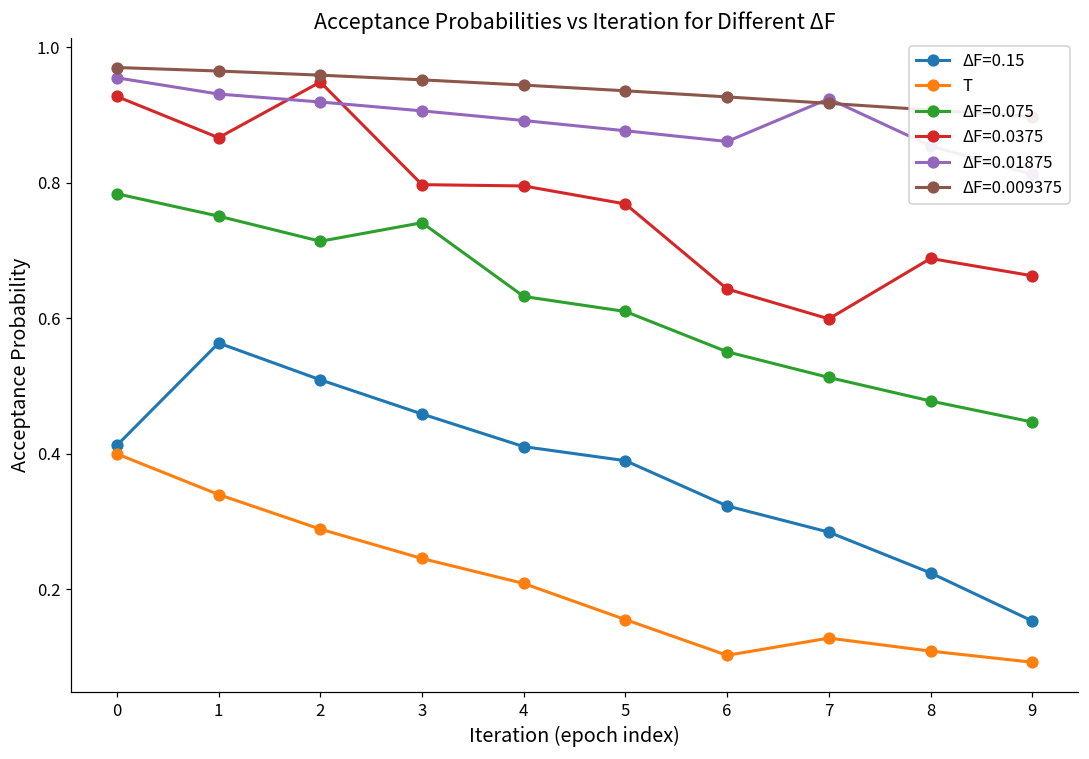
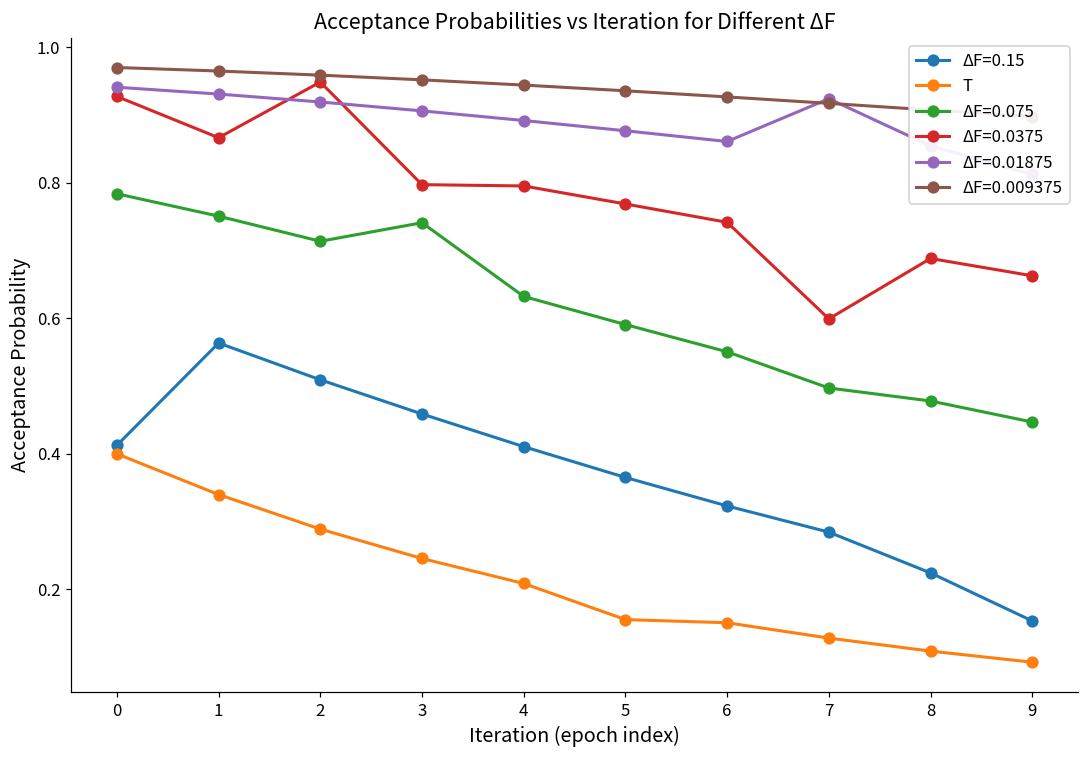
  {
    "ΔF=0.15": {
      "0": 0.41,
      "1": 0.56,
      "2": 0.51,
      "3": 0.46,
      "4": 0.41,
-     "5": 0.39,
+     "5": 0.37,
      "6": 0.32,
      "7": 0.28,
      "8": 0.22,
      "9": 0.15
    },
    "T": {
      "0": 0.40,
      "1": 0.34,
      "2": 0.29,
      "3": 0.25,
      "4": 0.21,
      "5": 0.16,
-     "6": 0.10,
+     "6": 0.15,
      "7": 0.13,
      "8": 0.11,
      "9": 0.09
    },
    "ΔF=0.075": {
      "0": 0.78,
      "1": 0.75,
      "2": 0.71,
      "3": 0.74,
      "4": 0.63,
-     "5": 0.61,
+     "5": 0.59,
      "6": 0.55,
-     "7": 0.51,
+     "7": 0.50,
      "8": 0.48,
      "9": 0.45
    },
    "ΔF=0.0375": {
      "0": 0.93,
      "1": 0.87,
      "2": 0.95,
      "3": 0.80,
      "4": 0.80,
      "5": 0.77,
-     "6": 0.64,
+     "6": 0.74,
      "7": 0.60,
      "8": 0.69,
      "9": 0.66
    },
    "ΔF=0.01875": {
-     "0": 0.95,
+     "0": 0.94,
      "1": 0.93,
      "2": 0.92,
      "3": 0.91,
      "4": 0.89,
      "5": 0.88,
      "6": 0.86,
      "7": 0.92
    },
    "ΔF=0.009375": {
      "0": 0.97,
      "1": 0.96,
      "2": 0.96,
      "3": 0.95,
      "4": 0.94,
      "5": 0.94,
      "6": 0.93,
      "7": 0.92
    }
  }
